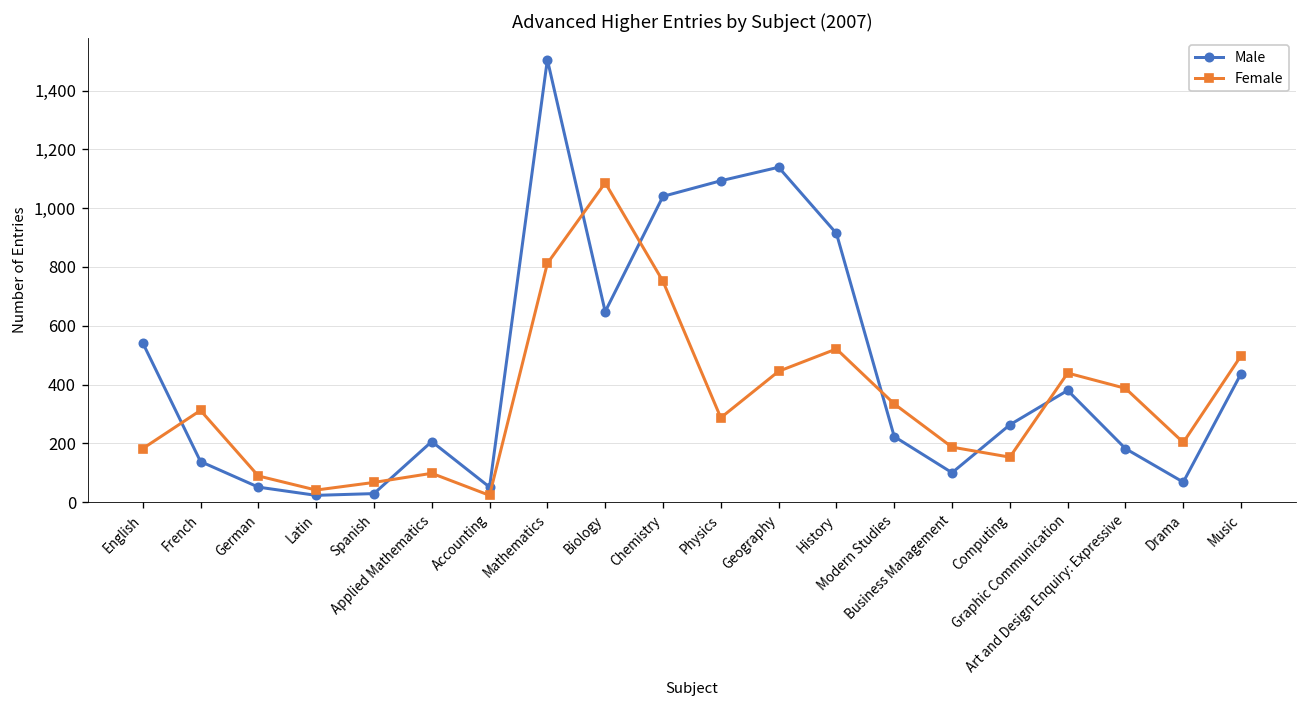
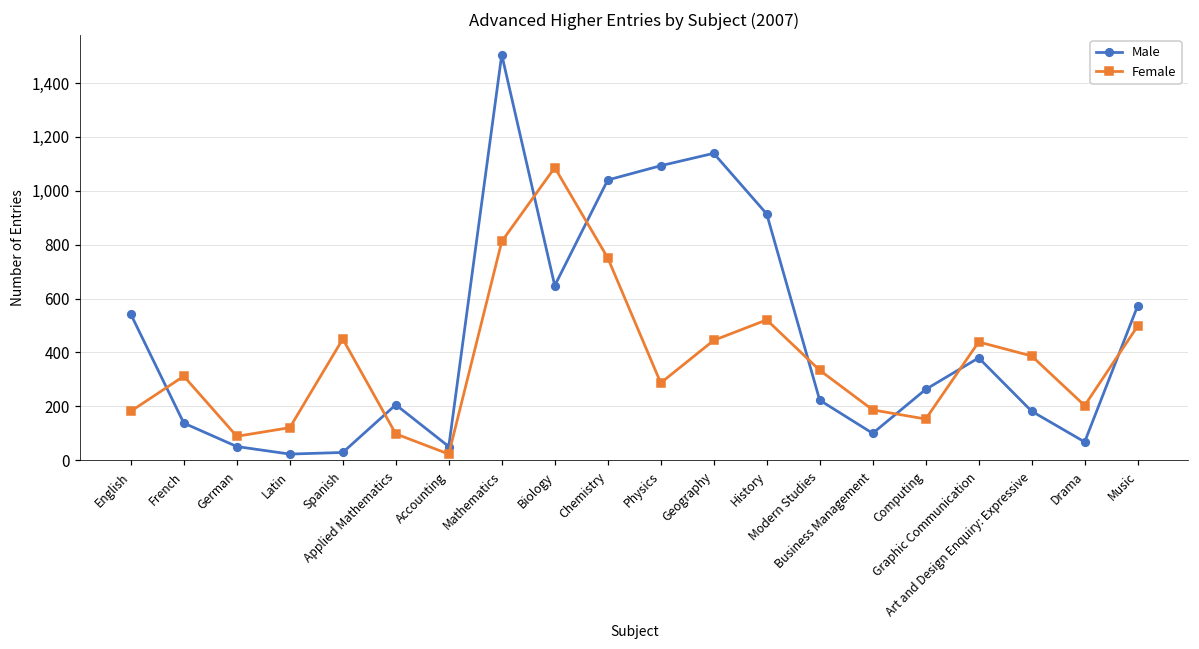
  {
    "Male": {
      "English": "540",
      "French": "140",
      "German": "50",
      "Latin": "20",
      "Spanish": "30",
      "Applied Mathematics": "210",
      "Accounting": "50",
      "Mathematics": "1,510",
      "Biology": "650",
      "Chemistry": "1,040",
      "Physics": "1,090",
      "Geography": "1,140",
      "History": "910",
      "Modern Studies": "220",
      "Business Management": "100",
      "Computing": "260",
      "Graphic Communication": "380",
      "Art and Design Enquiry: Expressive": "180",
      "Drama": "70",
-     "Music": "440"
+     "Music": "570"
    },
    "Female": {
      "English": "180",
      "French": "310",
      "German": "90",
-     "Latin": "40",
-     "Spanish": "70",
+     "Latin": "120",
+     "Spanish": "450",
      "Applied Mathematics": "100",
      "Accounting": "20",
      "Mathematics": "810",
      "Biology": "1,090",
      "Chemistry": "750",
      "Physics": "290",
      "Geography": "450",
      "History": "520",
      "Modern Studies": "330",
      "Business Management": "190",
      "Computing": "150",
      "Graphic Communication": "440",
      "Art and Design Enquiry: Expressive": "390",
      "Drama": "200",
      "Music": "500"
    }
  }
